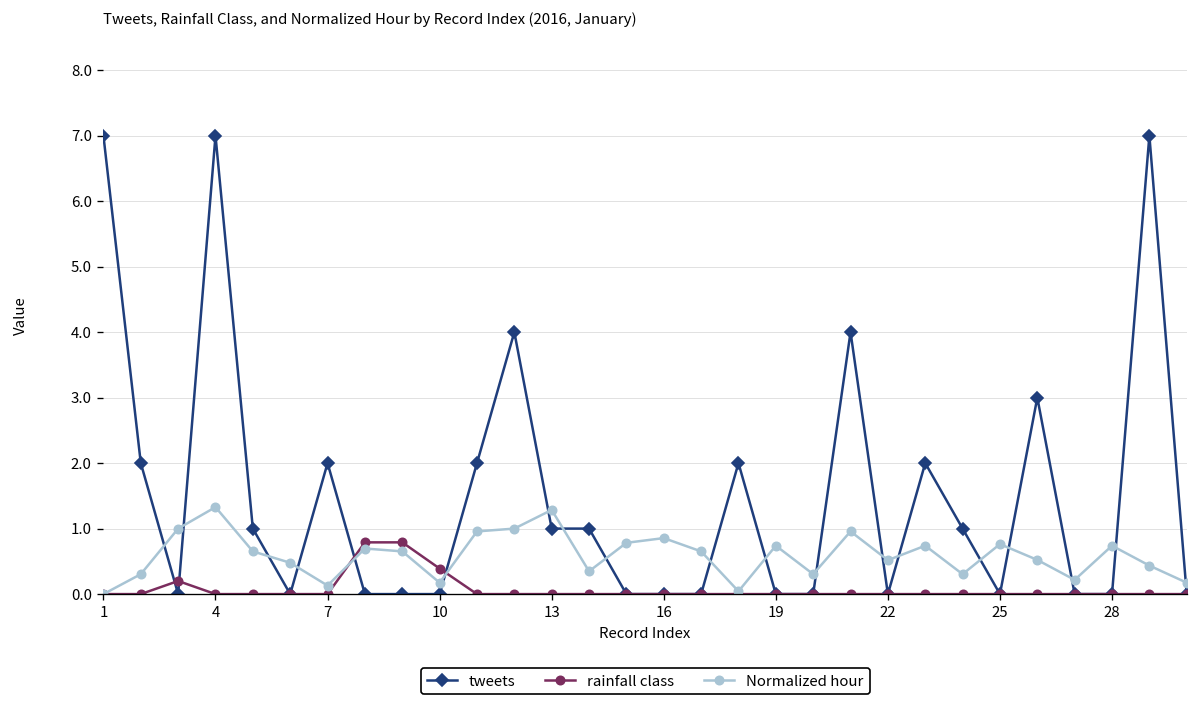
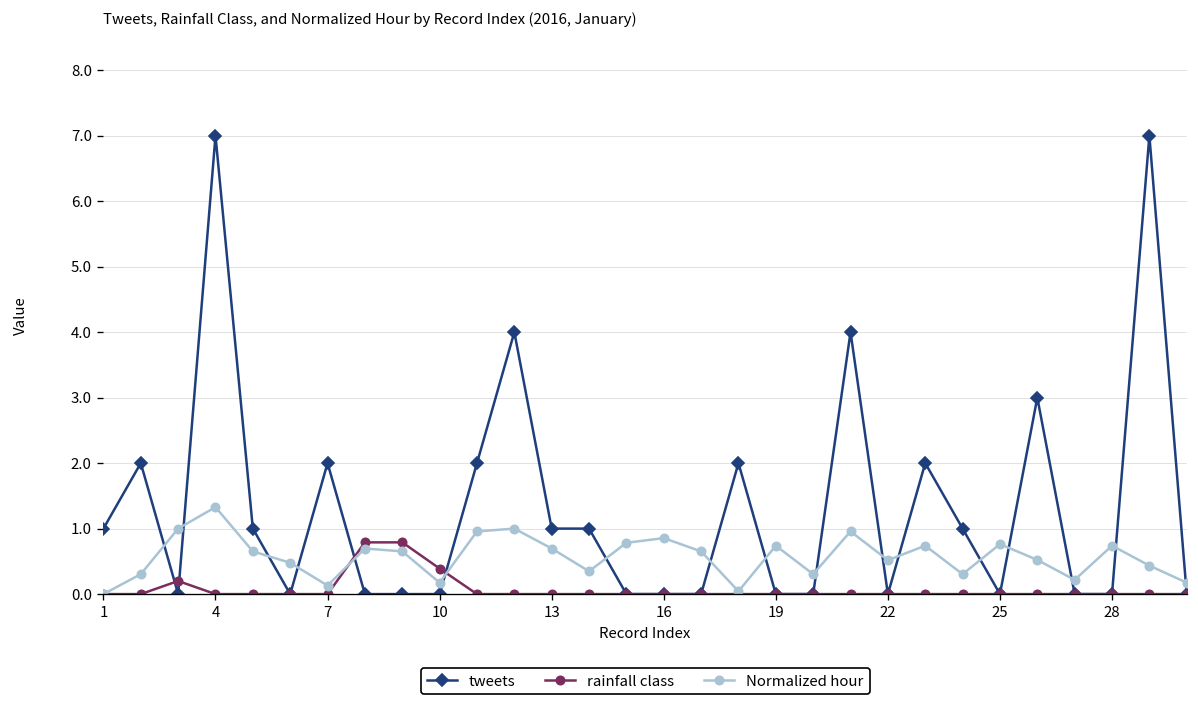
  {
    "tweets": {
-     "1": 7,
+     "1": 1,
      "4": 7,
      "7": 2,
      "10": 0,
      "13": 1
    },
    "rainfall class": {
      "4": 0.0,
      "7": 0.0,
      "10": 0.4,
      "13": 0.0
    },
    "Normalized hour": {
      "4": 1.3,
      "7": 0.1,
      "10": 0.2,
-     "13": 1.3,
+     "13": 0.7,
      "16": 0.9,
      "19": 0.7,
      "22": 0.5,
      "25": 0.8,
      "28": 0.7
    }
  }
